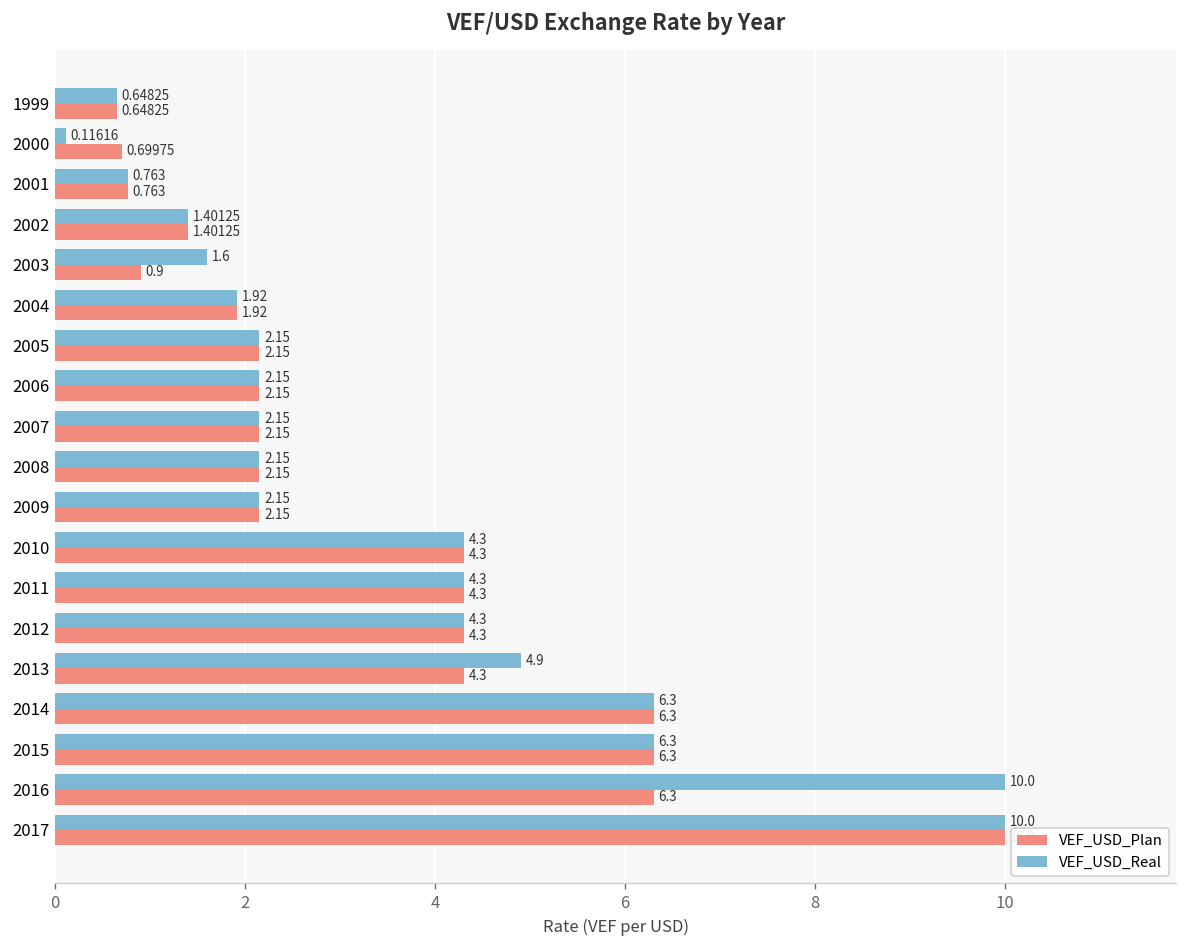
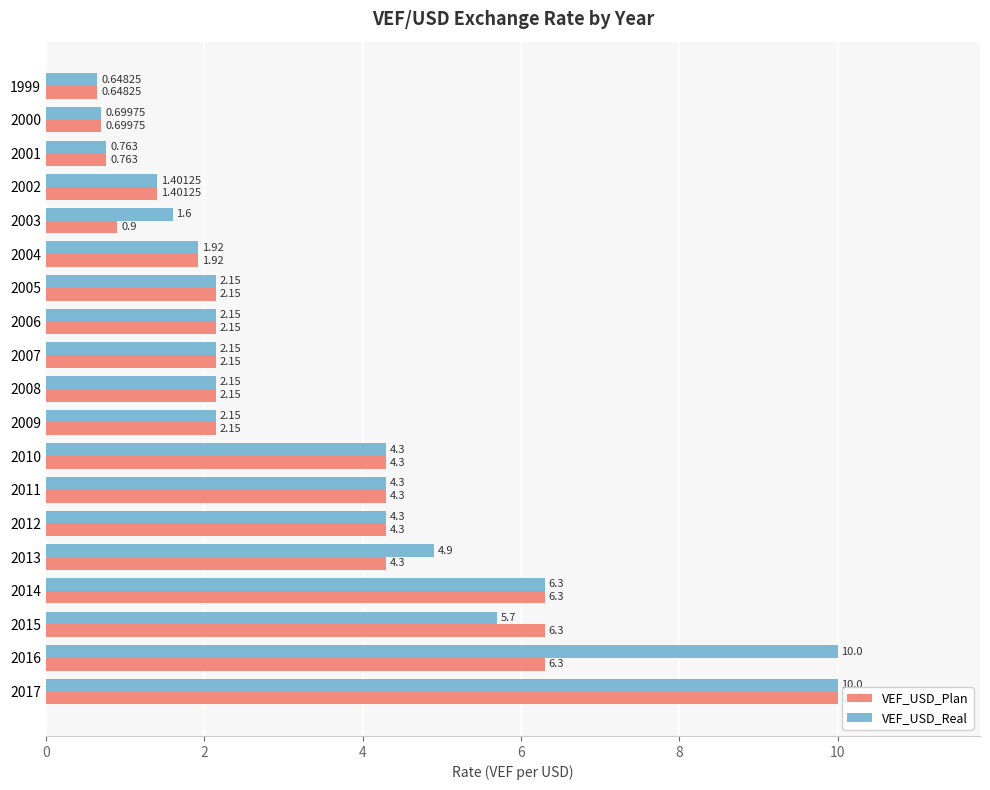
  {
    "VEF_USD_Plan": {
      "1999": 0.64825,
      "2000": 0.69975,
      "2001": 0.763,
      "2002": 1.40125,
      "2003": 0.9,
      "2004": 1.92,
      "2005": 2.15,
      "2006": 2.15,
      "2007": 2.15,
      "2008": 2.15,
      "2009": 2.15,
      "2010": 4.3,
      "2011": 4.3,
      "2012": 4.3,
      "2013": 4.3,
      "2014": 6.3,
      "2015": 6.3,
      "2016": 6.3
    },
    "VEF_USD_Real": {
      "1999": 0.64825,
-     "2000": 0.11616,
+     "2000": 0.69975,
      "2001": 0.763,
      "2002": 1.40125,
      "2003": 1.6,
      "2004": 1.92,
      "2005": 2.15,
      "2006": 2.15,
      "2007": 2.15,
      "2008": 2.15,
      "2009": 2.15,
      "2010": 4.3,
      "2011": 4.3,
      "2012": 4.3,
      "2013": 4.9,
      "2014": 6.3,
-     "2015": 6.3,
+     "2015": 5.7,
      "2016": 10.0
    }
  }
